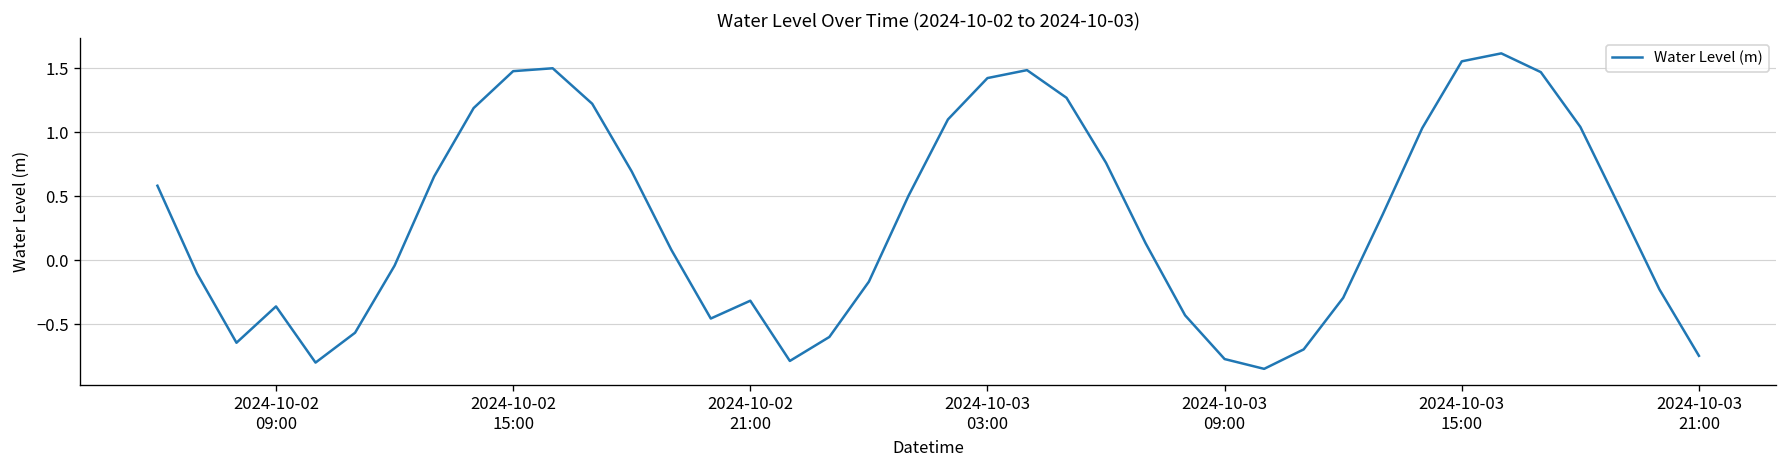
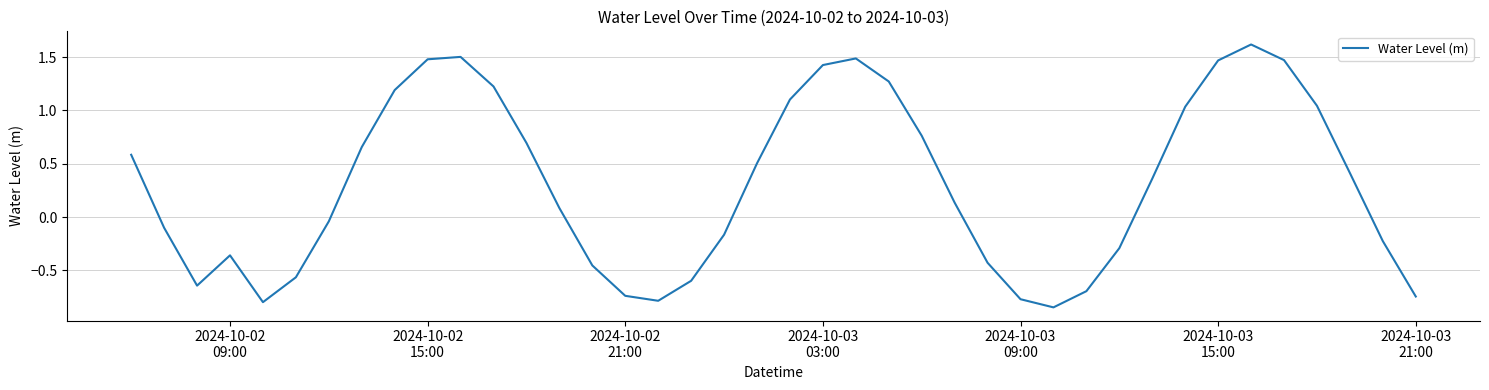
  {
    "2024-10-02 09:00": -0.36,
    "2024-10-02 15:00": 1.48,
-   "2024-10-02 21:00": -0.31,
+   "2024-10-02 21:00": -0.74,
    "2024-10-03 03:00": 1.42,
    "2024-10-03 09:00": -0.77,
-   "2024-10-03 15:00": 1.56,
+   "2024-10-03 15:00": 1.47,
    "2024-10-03 21:00": -0.75
  }
